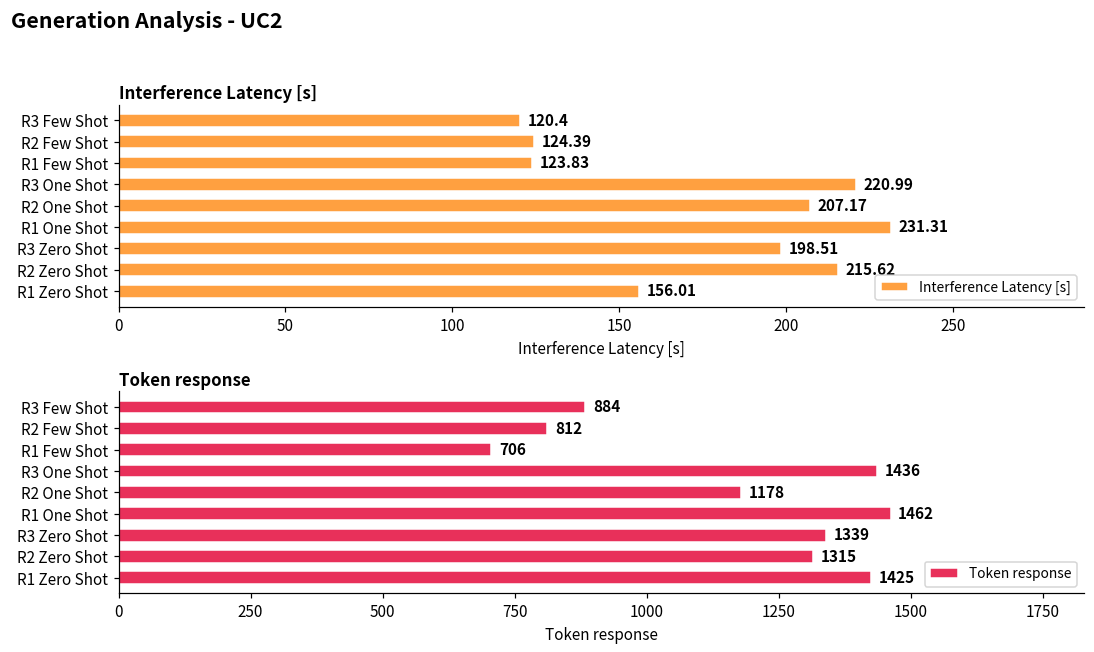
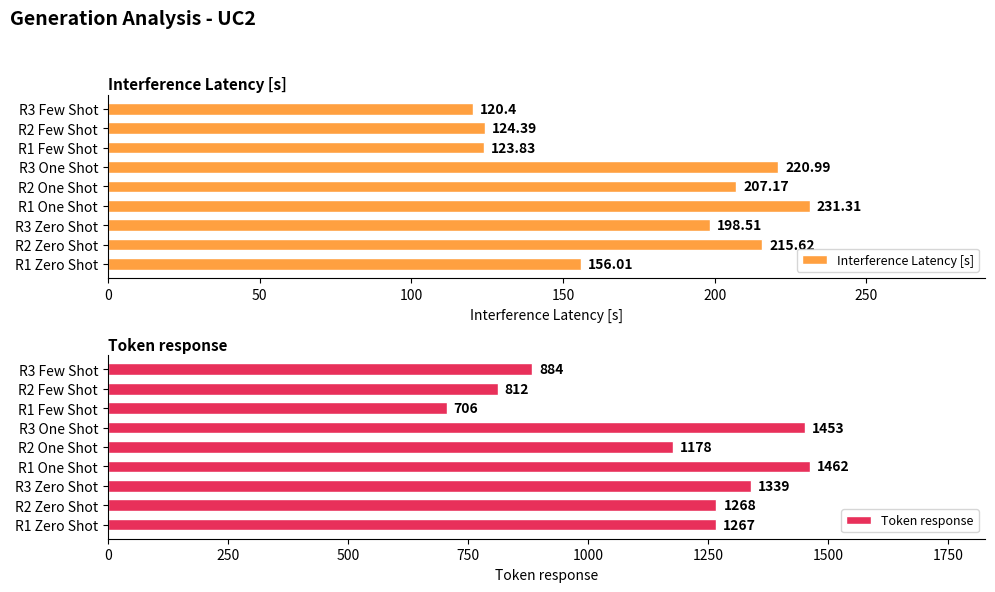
  {
    "Interference Latency [s]": {
      "R3 Few Shot": 120.4,
      "R2 Few Shot": 124.39,
      "R1 Few Shot": 123.83,
      "R3 One Shot": 220.99,
      "R2 One Shot": 207.17,
      "R1 One Shot": 231.31,
      "R3 Zero Shot": 198.51,
      "R1 Zero Shot": 156.01
    },
    "Token response": {
      "R3 Few Shot": 884,
      "R2 Few Shot": 812,
      "R1 Few Shot": 706,
-     "R3 One Shot": 1436,
+     "R3 One Shot": 1453,
      "R2 One Shot": 1178,
      "R1 One Shot": 1462,
      "R3 Zero Shot": 1339,
-     "R2 Zero Shot": 1315,
-     "R1 Zero Shot": 1425
+     "R2 Zero Shot": 1268,
+     "R1 Zero Shot": 1267
    }
  }
